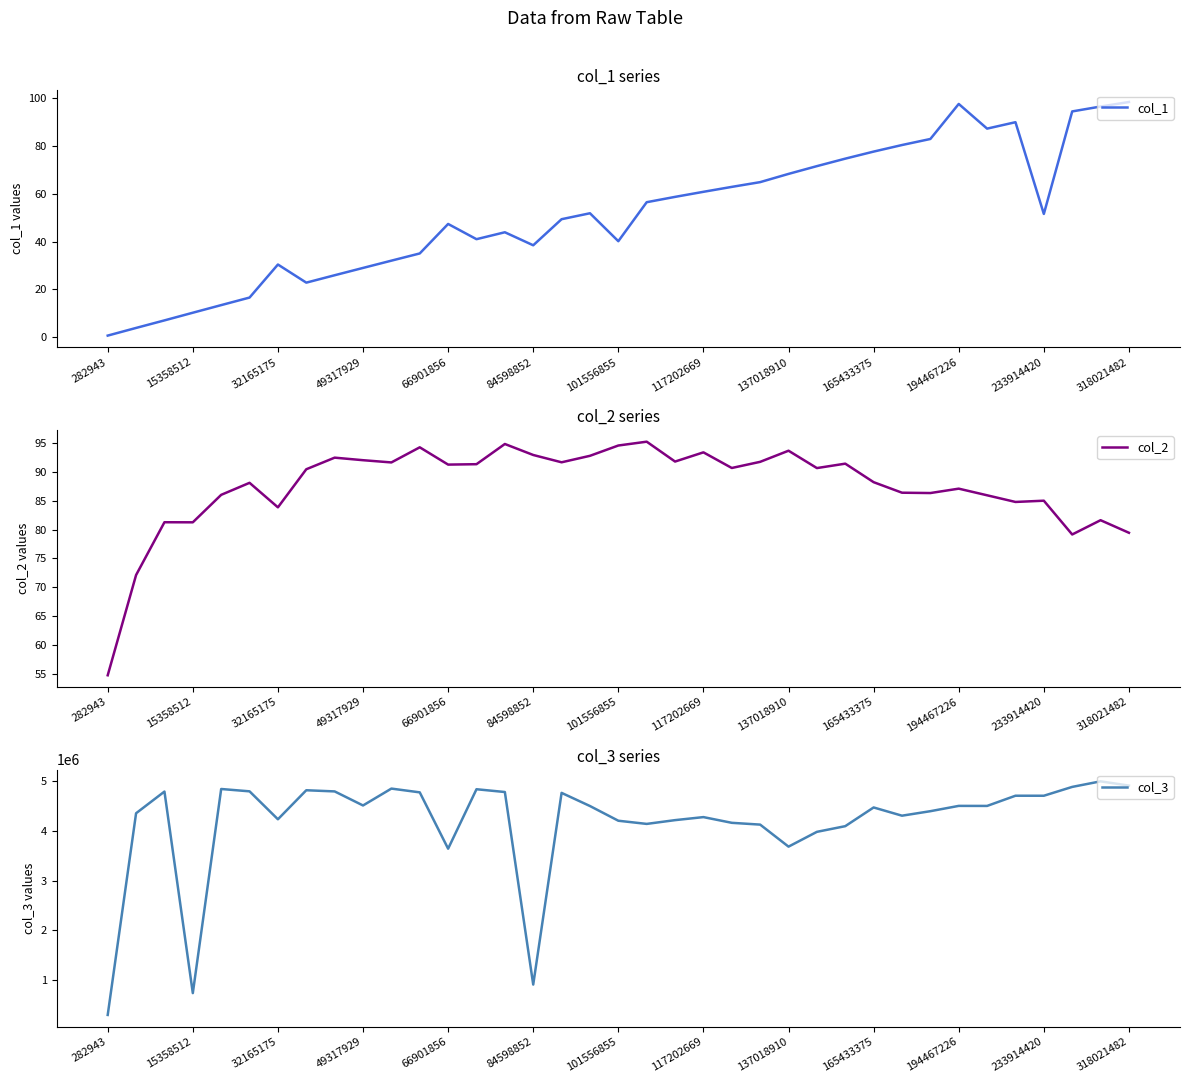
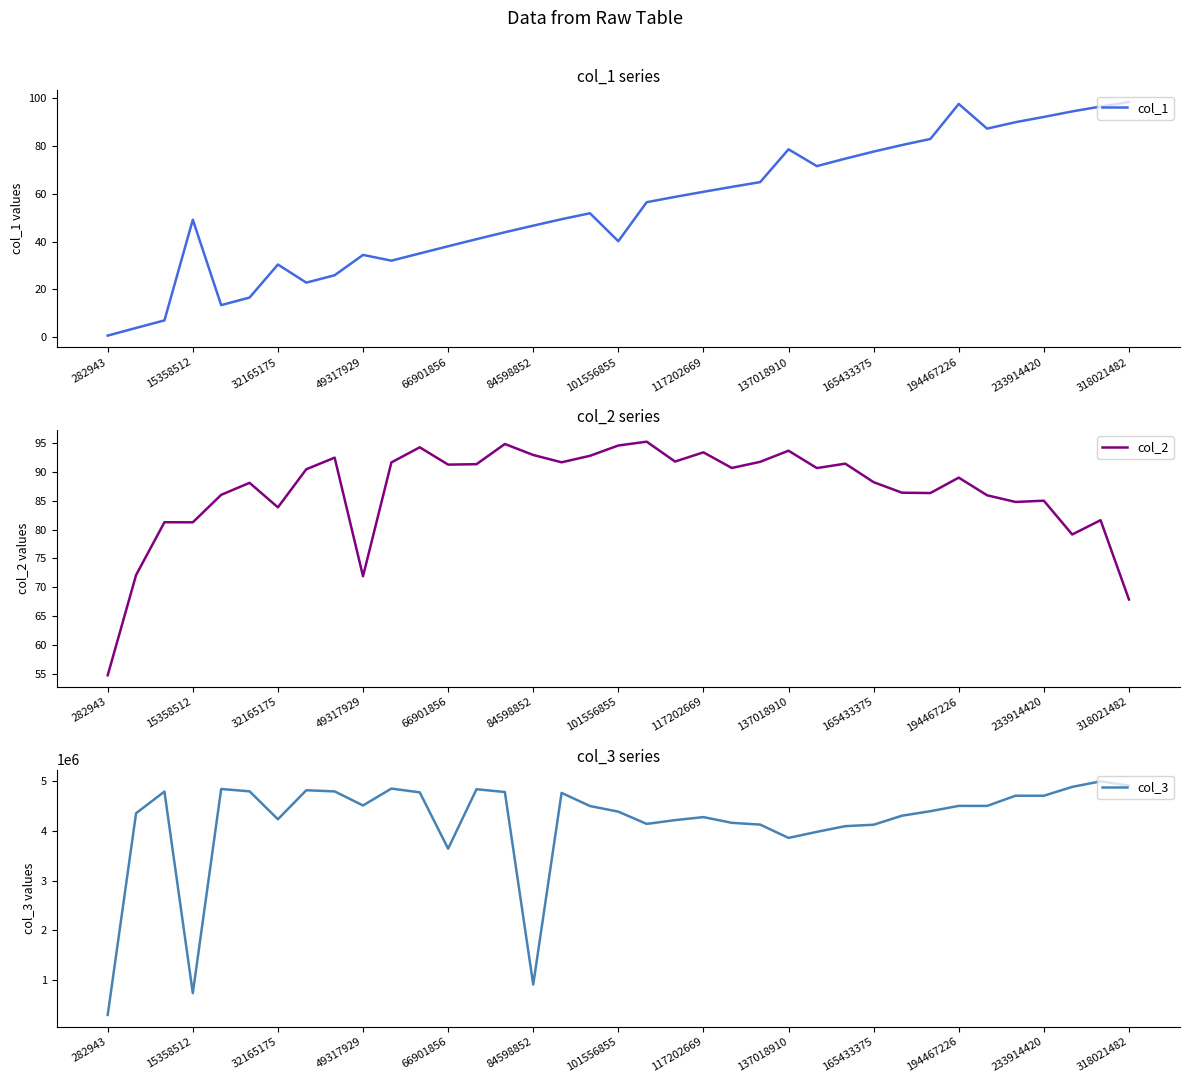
  {
    "col_1 series": {
      "282943": 1,
-     "15358512": 10,
+     "15358512": 49,
      "32165175": 30,
-     "49317929": 29,
-     "66901856": 47,
-     "84598852": 38,
+     "49317929": 34,
+     "66901856": 38,
+     "84598852": 47,
      "101556855": 40,
      "117202669": 61,
-     "137018910": 68,
+     "137018910": 79,
      "165433375": 78,
      "194467226": 98,
-     "233914420": 52
+     "233914420": 92
    },
    "col_2 series": {
      "282943": 55,
      "15358512": 81,
      "32165175": 84,
-     "49317929": 92,
+     "49317929": 72,
      "66901856": 91,
      "84598852": 93,
      "101556855": 95,
      "117202669": 93,
      "137018910": 94,
      "165433375": 88,
-     "194467226": 87,
+     "194467226": 89,
      "233914420": 85,
-     "318021482": 79
+     "318021482": 68
    },
    "col_3 series": {
      "282943": 300000,
      "15358512": 700000,
      "32165175": 4200000,
      "49317929": 4500000,
      "66901856": 3600000,
      "84598852": 900000,
-     "101556855": 4200000,
+     "101556855": 4400000,
      "117202669": 4300000,
-     "137018910": 3700000,
-     "165433375": 4500000,
+     "137018910": 3900000,
+     "165433375": 4100000,
      "194467226": 4500000,
      "233914420": 4700000
    }
  }
